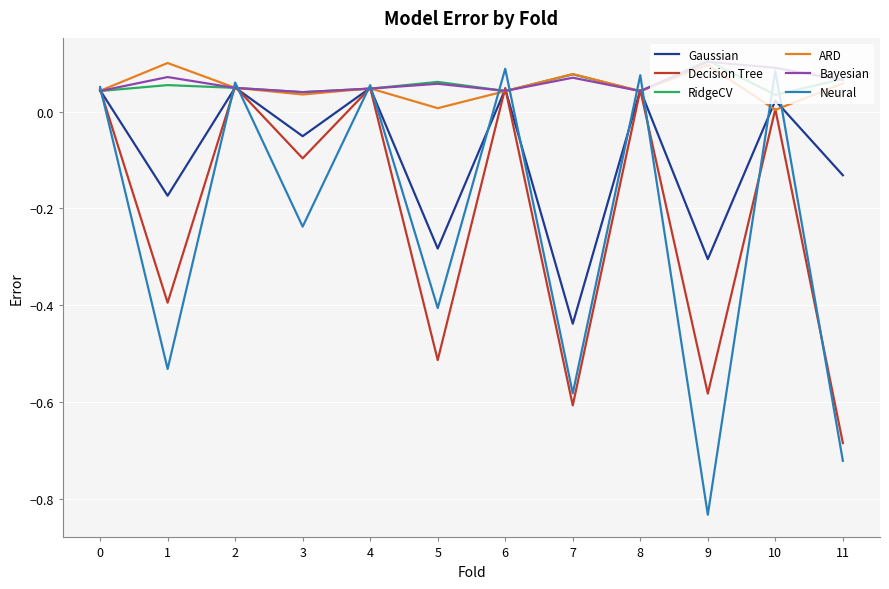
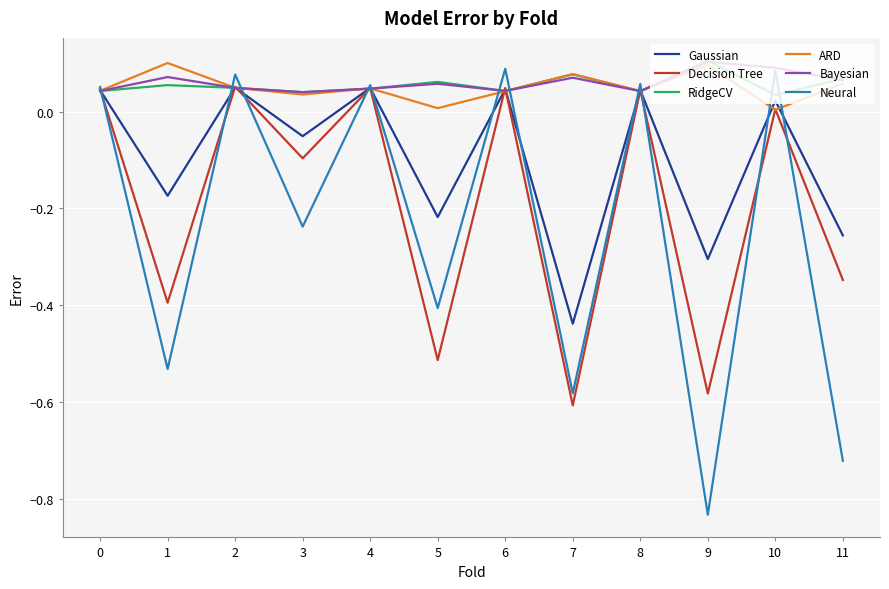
  {
    "Gaussian": {
      "1": -0.17,
      "3": -0.05,
-     "5": -0.28,
+     "5": -0.22,
      "7": -0.44,
      "9": -0.30,
-     "11": -0.13
+     "11": -0.26
    },
    "Decision Tree": {
      "1": -0.39,
      "3": -0.10,
      "5": -0.51,
      "7": -0.61,
      "9": -0.58,
-     "11": -0.68
+     "11": -0.35
    },
    "RidgeCV": {
      "1": 0.05
    },
    "ARD": {
      "1": 0.10,
      "5": 0.01
    },
    "Bayesian": {
      "1": 0.07,
      "7": 0.07
    },
    "Neural": {
      "1": -0.53,
-     "2": 0.06,
+     "2": 0.08,
      "3": -0.24,
      "4": 0.05,
      "5": -0.41,
      "6": 0.09,
      "7": -0.58,
-     "8": 0.08,
+     "8": 0.06,
      "9": -0.83,
      "11": -0.72
    }
  }
